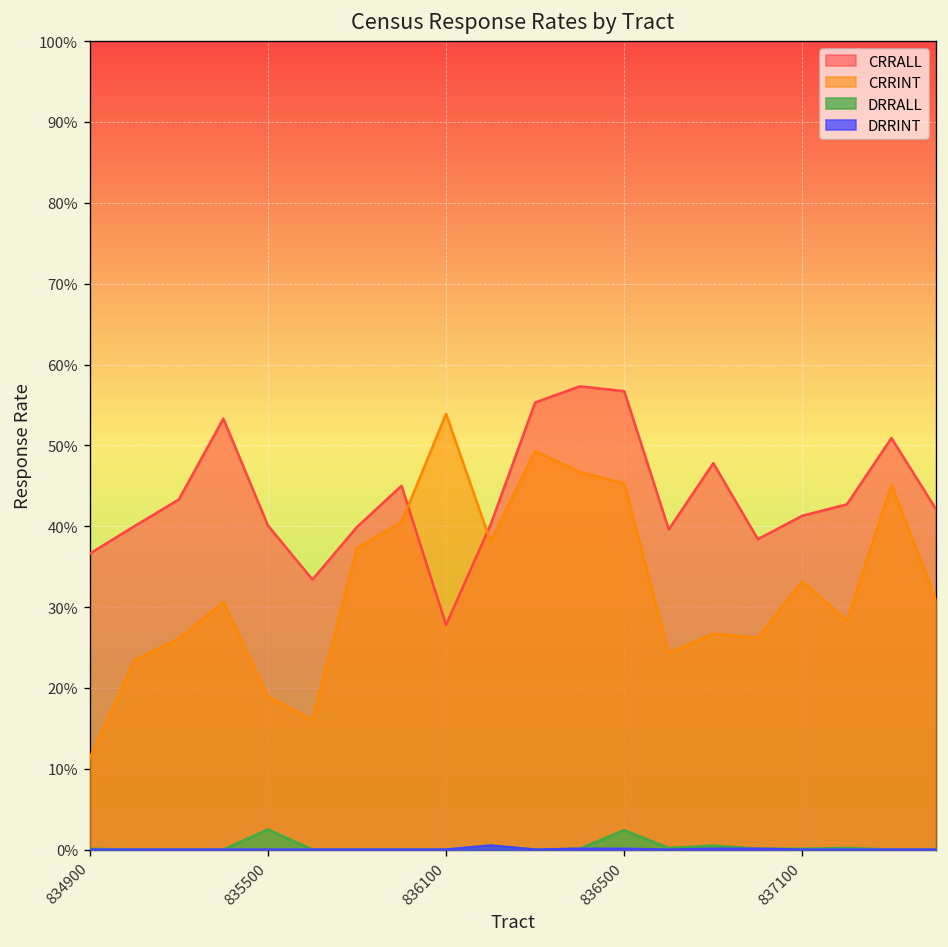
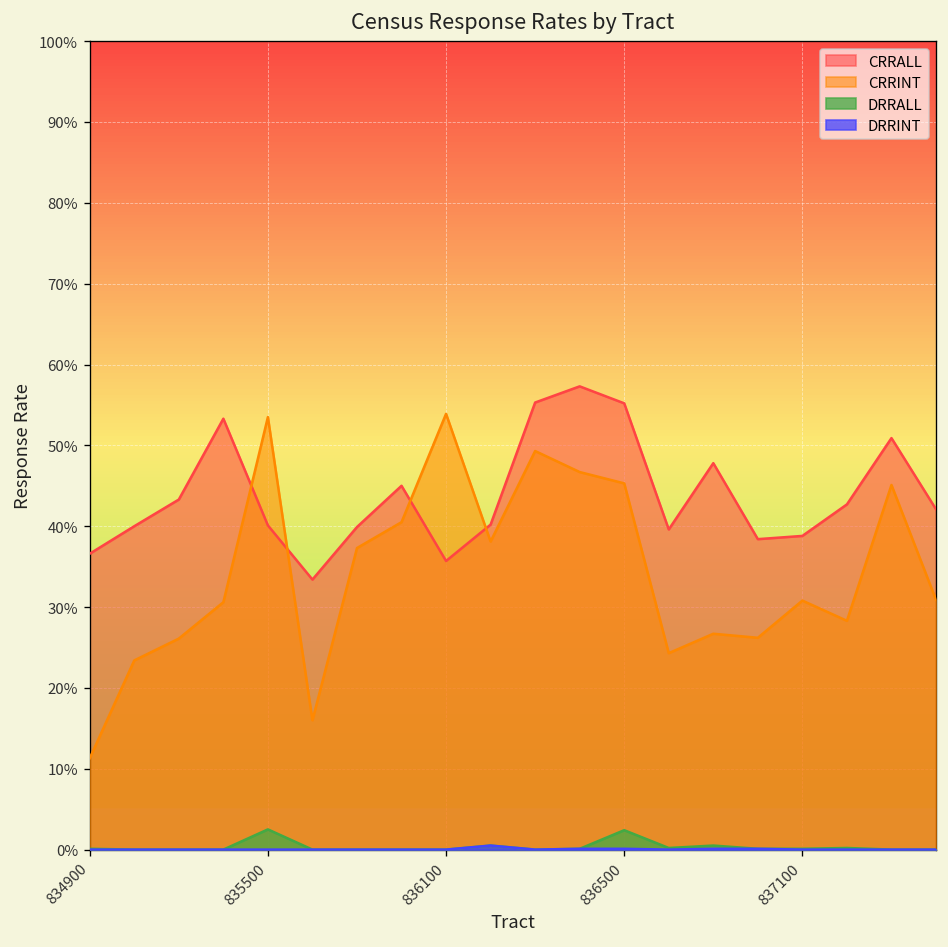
  {
    "CRRALL": {
      "834900": "37%",
      "835500": "40%",
-     "836100": "28%",
-     "836500": "57%",
-     "837100": "41%"
+     "836100": "36%",
+     "836500": "55%",
+     "837100": "39%"
    },
    "CRRINT": {
      "834900": "11%",
-     "835500": "19%",
+     "835500": "54%",
      "836100": "54%",
      "836500": "45%",
-     "837100": "33%"
+     "837100": "31%"
    }
  }
